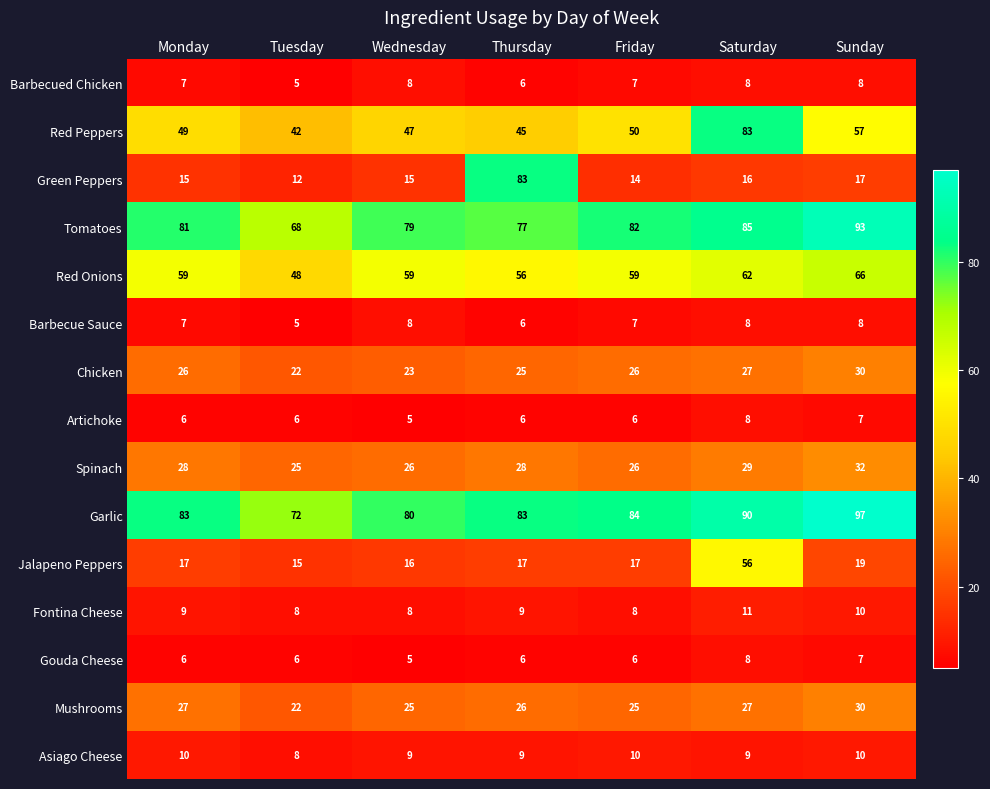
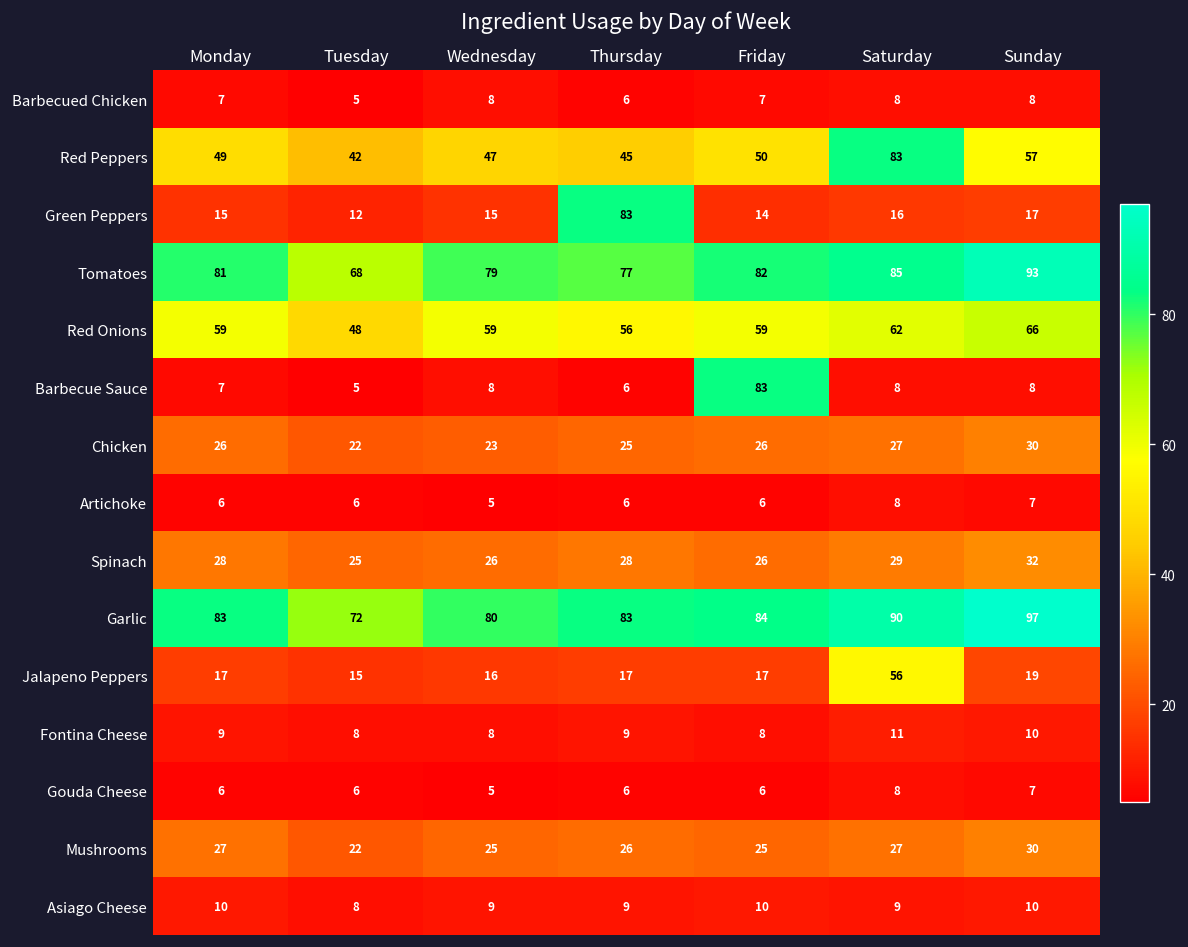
  {
    "Barbecued Chicken": {
      "Monday": 7,
      "Tuesday": 5,
      "Wednesday": 8,
      "Thursday": 6,
      "Friday": 7,
      "Saturday": 8,
      "Sunday": 8
    },
    "Red Peppers": {
      "Monday": 49,
      "Tuesday": 42,
      "Wednesday": 47,
      "Thursday": 45,
      "Friday": 50,
      "Saturday": 83,
      "Sunday": 57
    },
    "Green Peppers": {
      "Monday": 15,
      "Tuesday": 12,
      "Wednesday": 15,
      "Thursday": 83,
      "Friday": 14,
      "Saturday": 16,
      "Sunday": 17
    },
    "Tomatoes": {
      "Monday": 81,
      "Tuesday": 68,
      "Wednesday": 79,
      "Thursday": 77,
      "Friday": 82,
      "Saturday": 85,
      "Sunday": 93
    },
    "Red Onions": {
      "Monday": 59,
      "Tuesday": 48,
      "Wednesday": 59,
      "Thursday": 56,
      "Friday": 59,
      "Saturday": 62,
      "Sunday": 66
    },
    "Barbecue Sauce": {
      "Monday": 7,
      "Tuesday": 5,
      "Wednesday": 8,
      "Thursday": 6,
-     "Friday": 7,
+     "Friday": 83,
      "Saturday": 8,
      "Sunday": 8
    },
    "Chicken": {
      "Monday": 26,
      "Tuesday": 22,
      "Wednesday": 23,
      "Thursday": 25,
      "Friday": 26,
      "Saturday": 27,
      "Sunday": 30
    },
    "Artichoke": {
      "Monday": 6,
      "Tuesday": 6,
      "Wednesday": 5,
      "Thursday": 6,
      "Friday": 6,
      "Saturday": 8,
      "Sunday": 7
    },
    "Spinach": {
      "Monday": 28,
      "Tuesday": 25,
      "Wednesday": 26,
      "Thursday": 28,
      "Friday": 26,
      "Saturday": 29,
      "Sunday": 32
    },
    "Garlic": {
      "Monday": 83,
      "Tuesday": 72,
      "Wednesday": 80,
      "Thursday": 83,
      "Friday": 84,
      "Saturday": 90,
      "Sunday": 97
    },
    "Jalapeno Peppers": {
      "Monday": 17,
      "Tuesday": 15,
      "Wednesday": 16,
      "Thursday": 17,
      "Friday": 17,
      "Saturday": 56,
      "Sunday": 19
    },
    "Fontina Cheese": {
      "Monday": 9,
      "Tuesday": 8,
      "Wednesday": 8,
      "Thursday": 9,
      "Friday": 8,
      "Saturday": 11,
      "Sunday": 10
    },
    "Gouda Cheese": {
      "Monday": 6,
      "Tuesday": 6,
      "Wednesday": 5,
      "Thursday": 6,
      "Friday": 6,
      "Saturday": 8,
      "Sunday": 7
    },
    "Mushrooms": {
      "Monday": 27,
      "Tuesday": 22,
      "Wednesday": 25,
      "Thursday": 26,
      "Friday": 25,
      "Saturday": 27,
      "Sunday": 30
    },
    "Asiago Cheese": {
      "Monday": 10,
      "Tuesday": 8,
      "Wednesday": 9,
      "Thursday": 9,
      "Friday": 10,
      "Saturday": 9,
      "Sunday": 10
    }
  }
